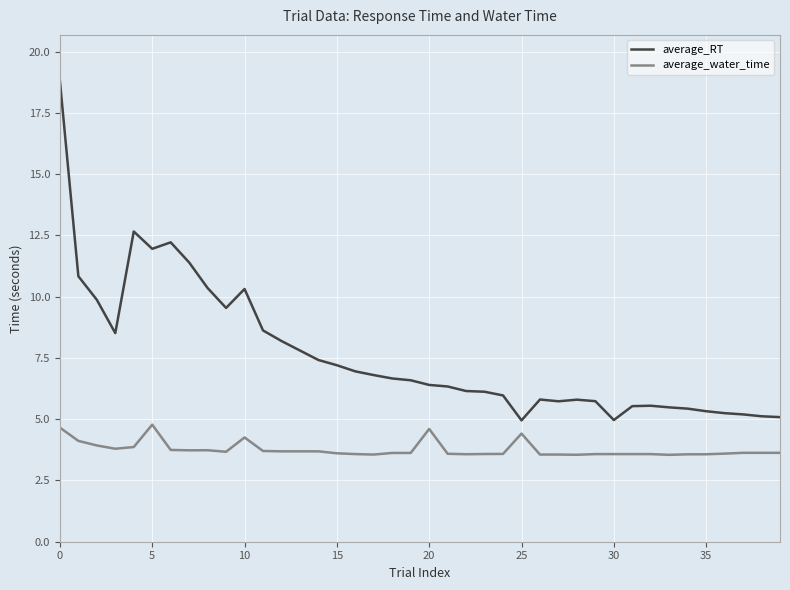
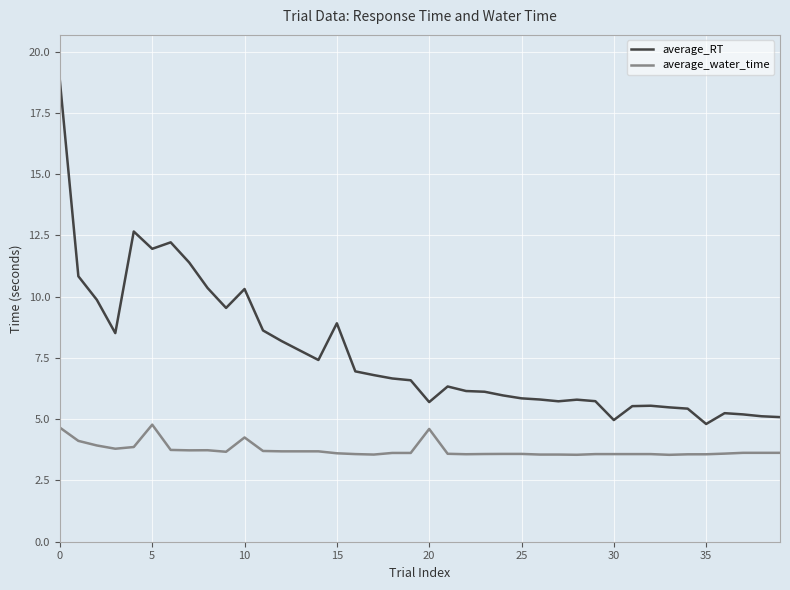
  {
    "average_RT": {
      "0": 18.8,
      "5": 12.0,
      "10": 10.3,
-     "15": 7.2,
-     "20": 6.4,
-     "25": 5.0,
+     "15": 8.9,
+     "20": 5.7,
+     "25": 5.9,
      "30": 5.0,
-     "35": 5.3
+     "35": 4.8
    },
    "average_water_time": {
      "0": 4.7,
      "5": 4.8,
      "10": 4.3,
      "15": 3.6,
      "20": 4.6,
-     "25": 4.4,
+     "25": 3.6,
      "30": 3.6,
      "35": 3.6
    }
  }
